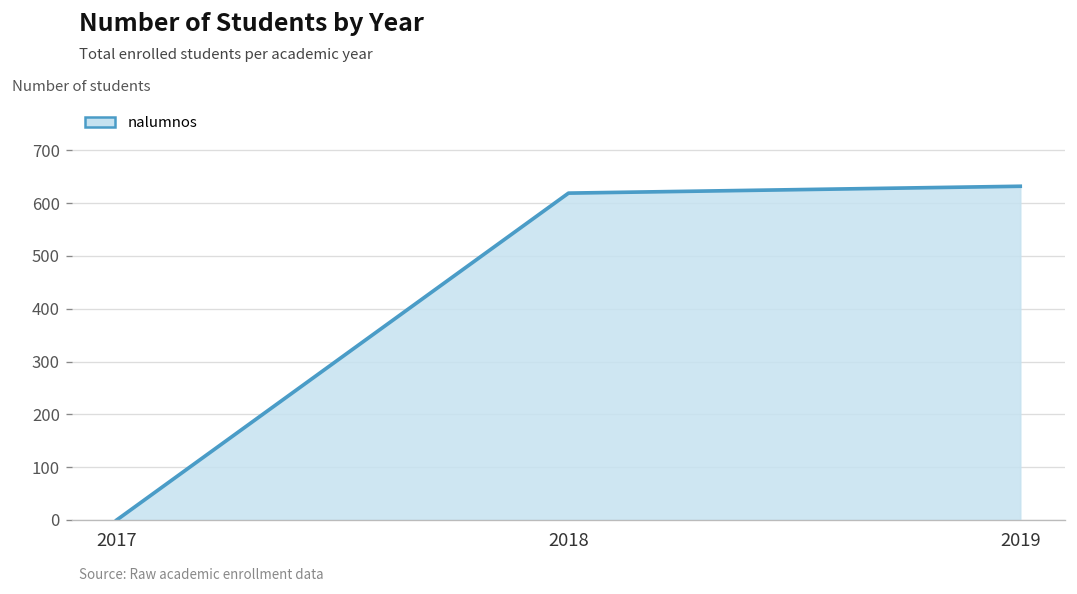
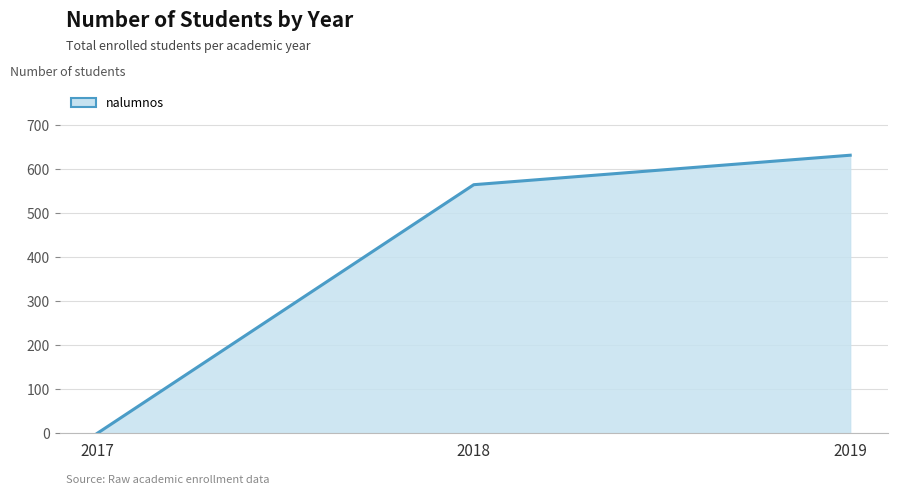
  {
    "2017": 0,
-   "2018": 620,
+   "2018": 570,
    "2019": 630
  }
